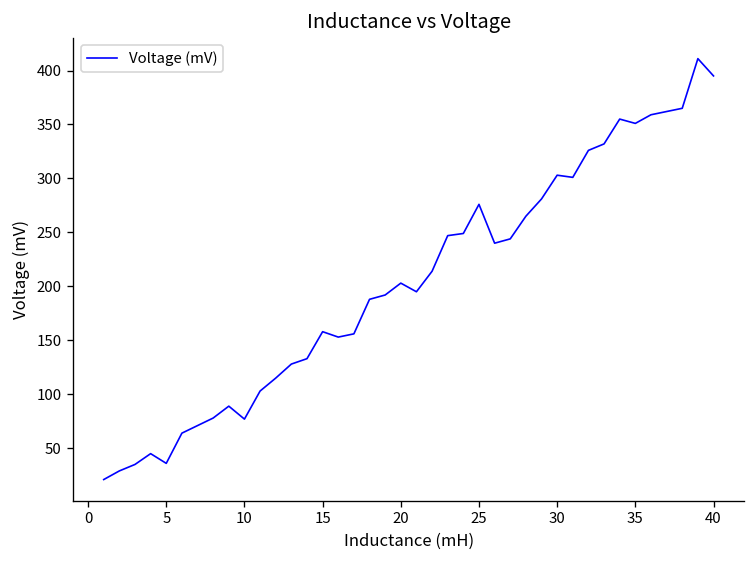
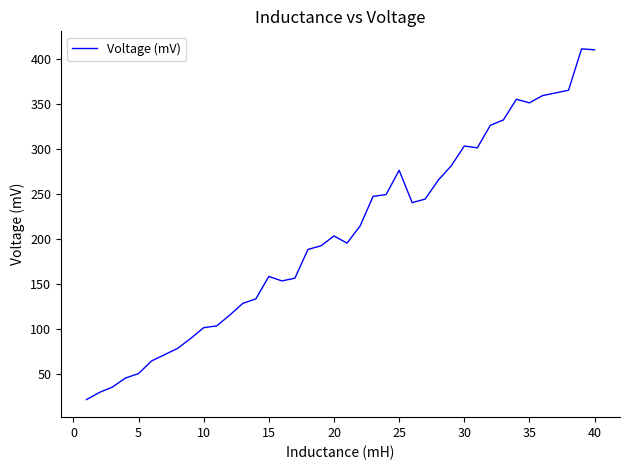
  {
-   "5": 40,
-   "10": 80,
+   "5": 50,
+   "10": 100,
    "15": 160,
    "20": 200,
    "25": 280,
    "30": 300,
    "35": 350,
-   "40": 400
+   "40": 410
  }
